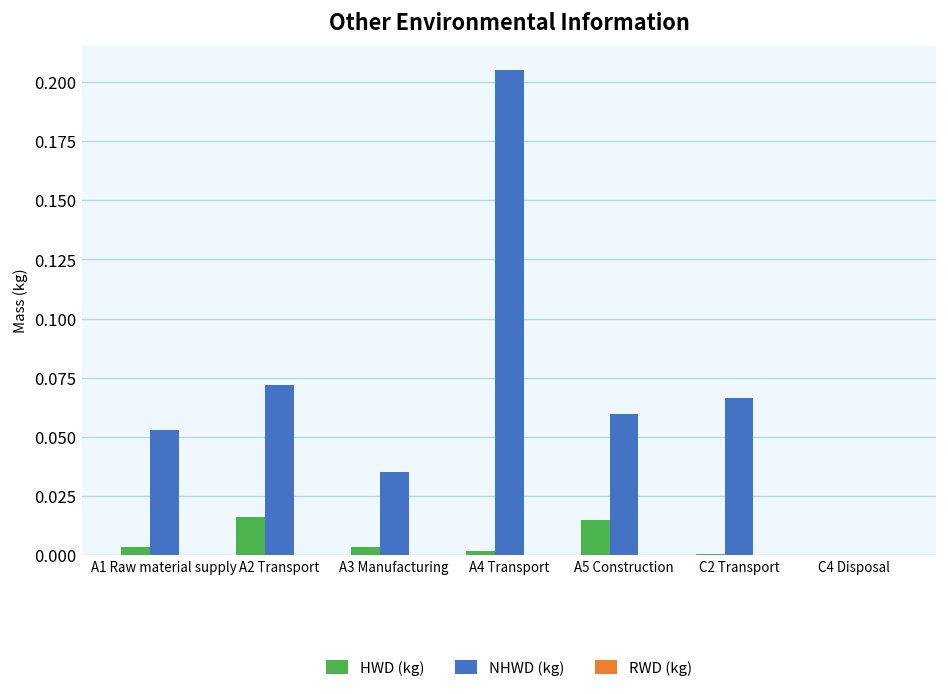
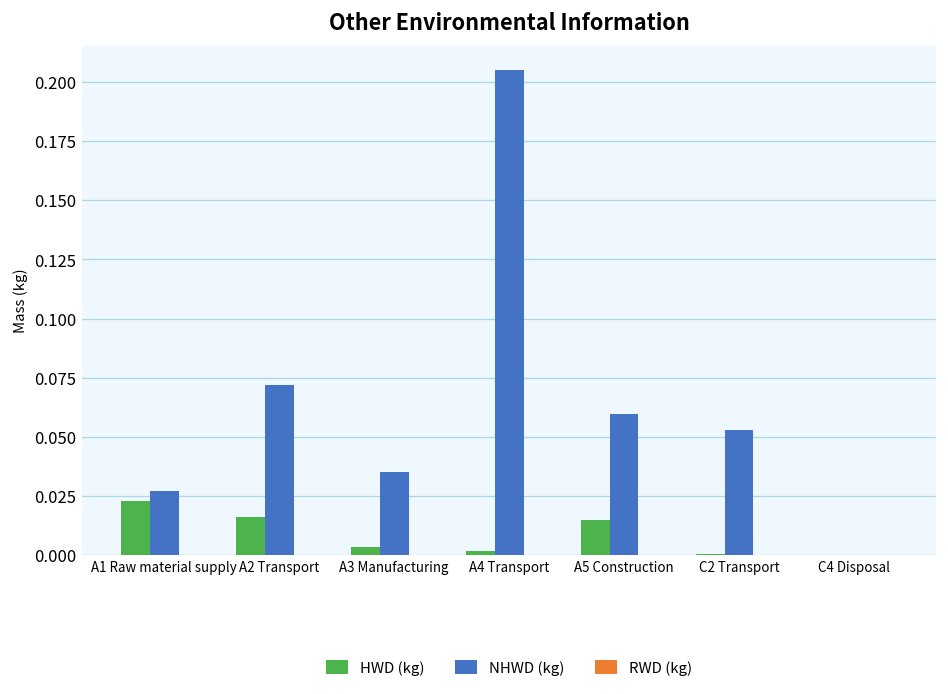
  {
    "HWD (kg)": {
-     "A1 Raw material supply": 0.003,
+     "A1 Raw material supply": 0.023,
      "A2 Transport": 0.016,
      "A3 Manufacturing": 0.003,
      "A4 Transport": 0.002,
      "A5 Construction": 0.015,
      "C4 Disposal": 0.000
    },
    "NHWD (kg)": {
-     "A1 Raw material supply": 0.053,
+     "A1 Raw material supply": 0.027,
      "A2 Transport": 0.072,
      "A3 Manufacturing": 0.035,
      "A4 Transport": 0.205,
      "A5 Construction": 0.060,
-     "C2 Transport": 0.067,
+     "C2 Transport": 0.053,
      "C4 Disposal": 0.000
    },
    "RWD (kg)": {
      "C4 Disposal": 0.000
    }
  }
